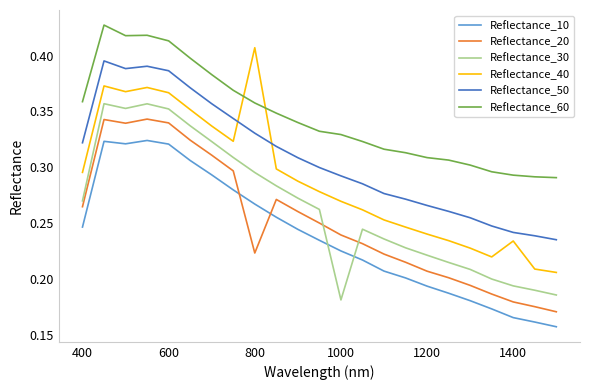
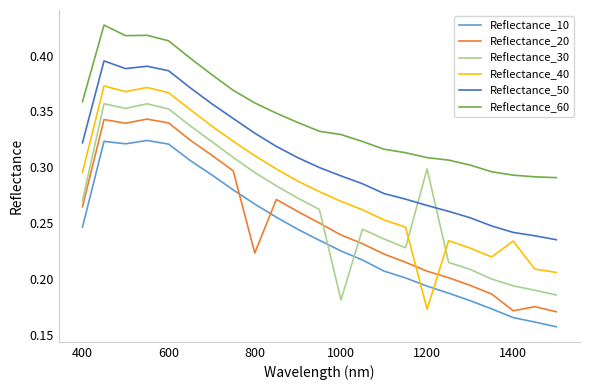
  {
    "Reflectance_20": {
      "400": 0.265,
      "600": 0.340,
      "800": 0.223,
      "1000": 0.239,
      "1200": 0.207,
-     "1400": 0.179
+     "1400": 0.171
    },
    "Reflectance_30": {
      "400": 0.270,
      "600": 0.352,
      "800": 0.295,
      "1000": 0.181,
-     "1200": 0.221,
+     "1200": 0.299,
      "1400": 0.194
    },
    "Reflectance_40": {
      "400": 0.295,
      "600": 0.367,
-     "800": 0.407,
+     "800": 0.310,
      "1000": 0.269,
-     "1200": 0.240,
+     "1200": 0.173,
      "1400": 0.234
    },
    "Reflectance_60": {
      "400": 0.359,
      "600": 0.413,
      "800": 0.358,
      "1000": 0.329,
      "1200": 0.309,
      "1400": 0.293
    }
  }
